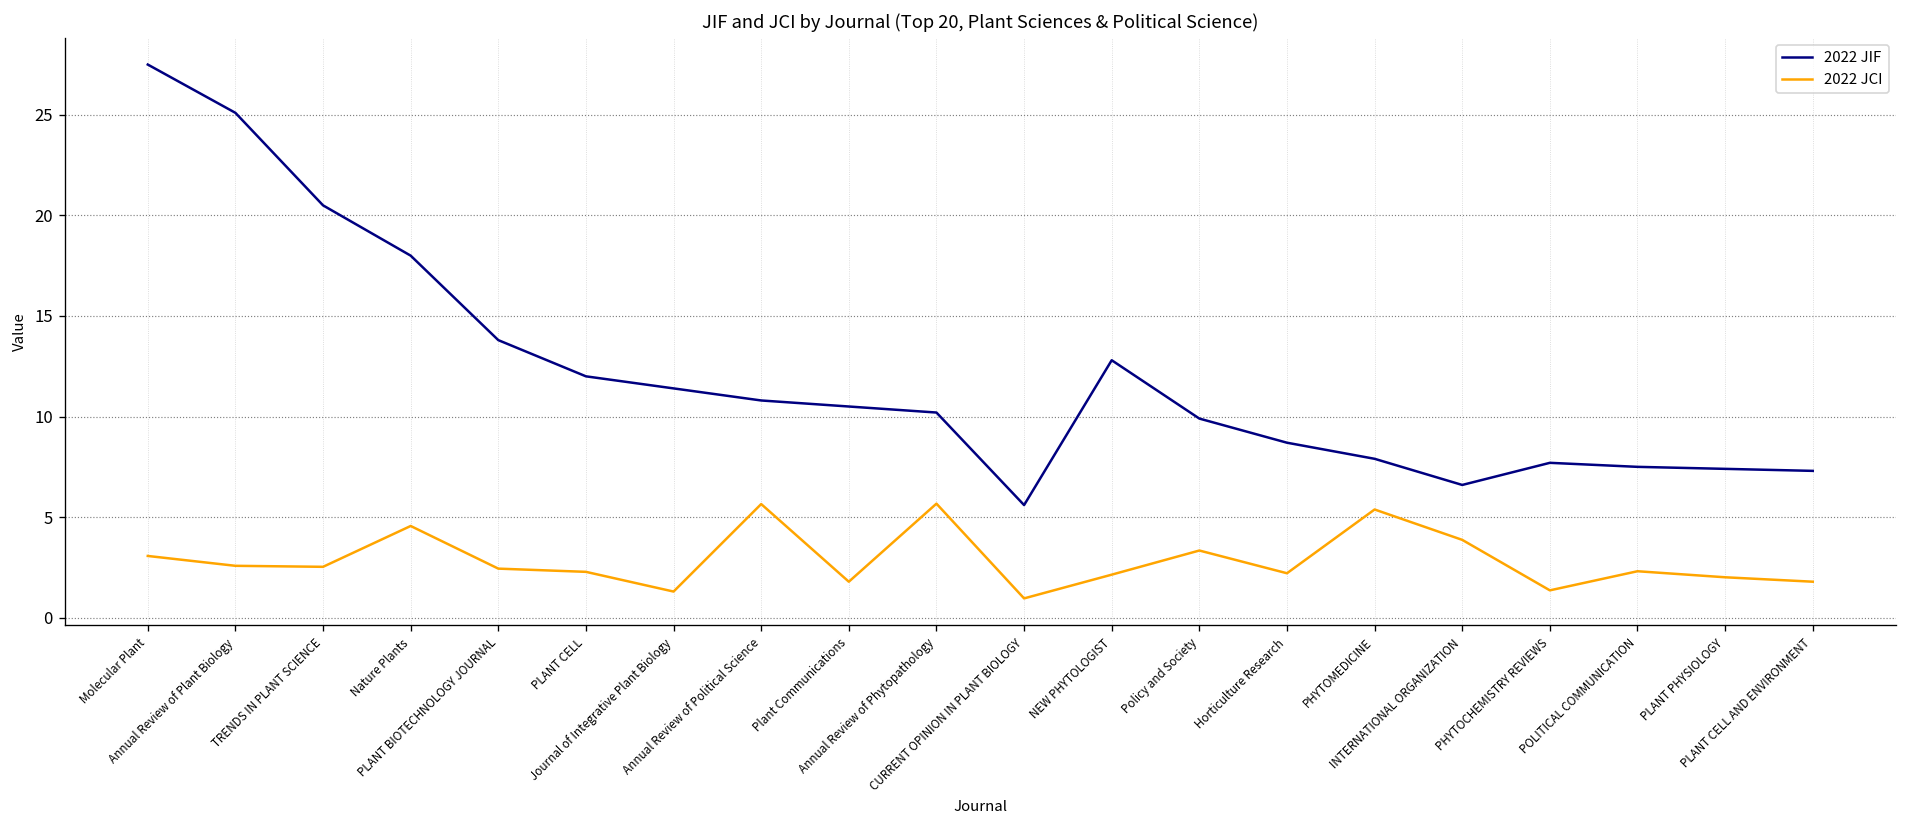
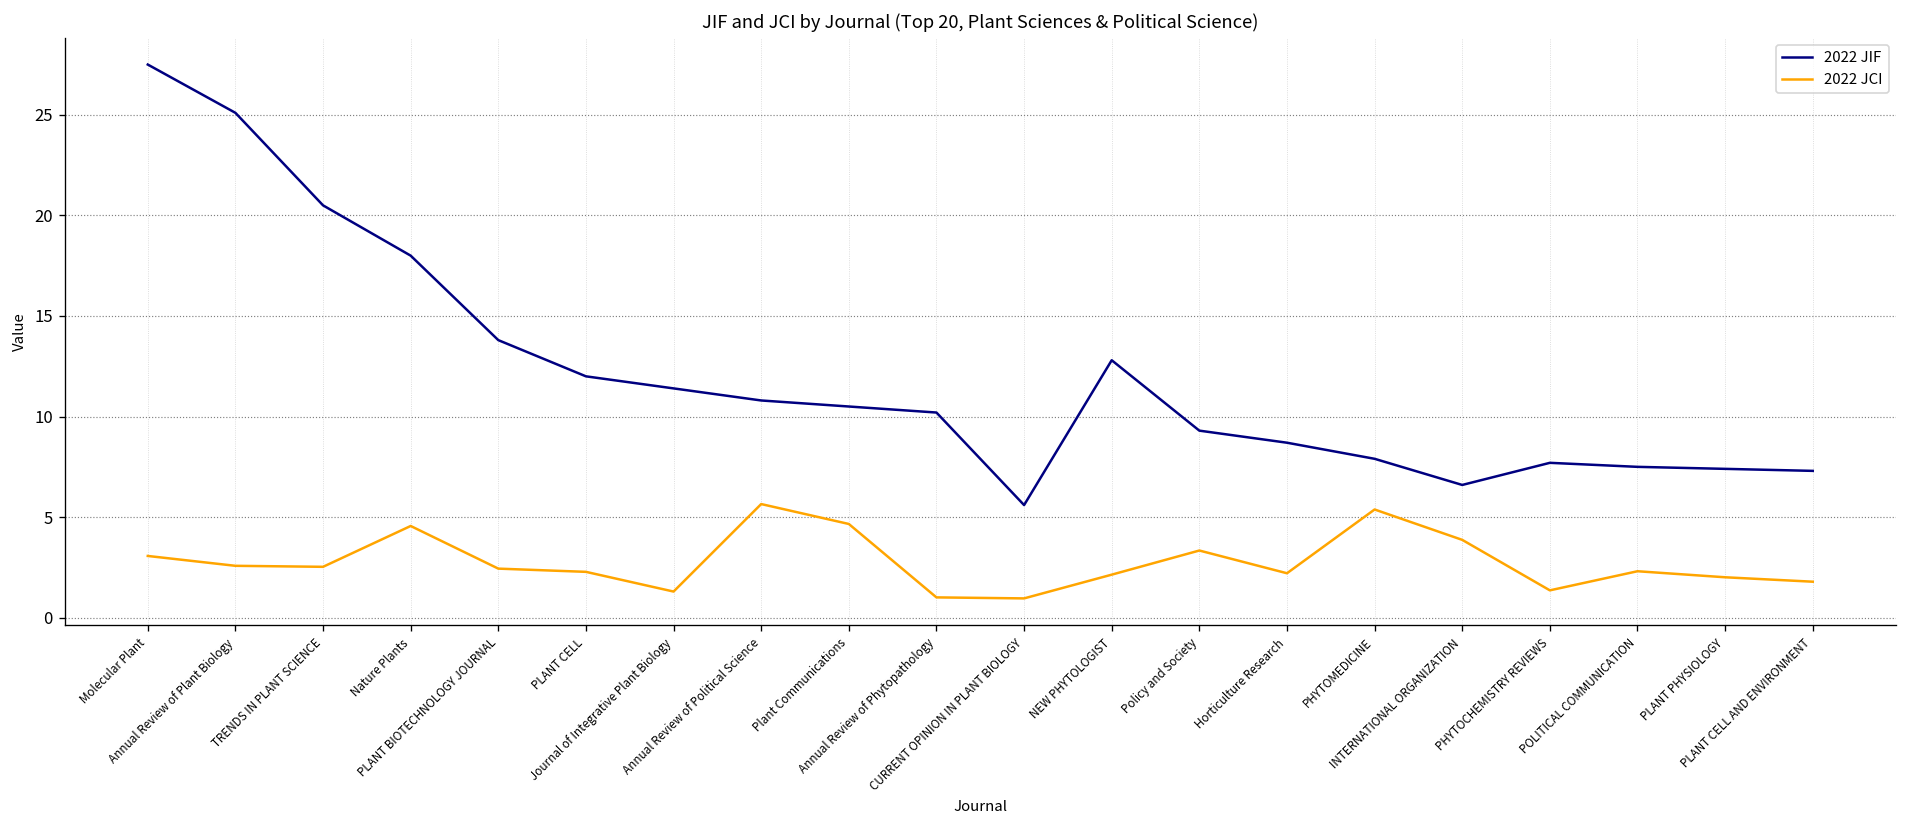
  {
    "2022 JIF": {
      "Molecular Plant": 27.5,
      "Annual Review of Plant Biology": 25.1,
      "TRENDS IN PLANT SCIENCE": 20.5,
      "Nature Plants": 18.0,
      "PLANT BIOTECHNOLOGY JOURNAL": 13.8,
      "PLANT CELL": 12.0,
      "Journal of Integrative Plant Biology": 11.4,
      "Annual Review of Political Science": 10.8,
      "Plant Communications": 10.5,
      "Annual Review of Phytopathology": 10.2,
      "CURRENT OPINION IN PLANT BIOLOGY": 5.6,
      "NEW PHYTOLOGIST": 12.8,
-     "Policy and Society": 9.9,
+     "Policy and Society": 9.3,
      "Horticulture Research": 8.7,
      "PHYTOMEDICINE": 7.9,
      "INTERNATIONAL ORGANIZATION": 6.6,
      "PHYTOCHEMISTRY REVIEWS": 7.7,
      "POLITICAL COMMUNICATION": 7.5,
      "PLANT PHYSIOLOGY": 7.4,
      "PLANT CELL AND ENVIRONMENT": 7.3
    },
    "2022 JCI": {
      "Molecular Plant": 3.1,
      "Annual Review of Plant Biology": 2.6,
      "TRENDS IN PLANT SCIENCE": 2.5,
      "Nature Plants": 4.6,
      "PLANT BIOTECHNOLOGY JOURNAL": 2.4,
      "PLANT CELL": 2.3,
      "Journal of Integrative Plant Biology": 1.3,
      "Annual Review of Political Science": 5.7,
-     "Plant Communications": 1.8,
-     "Annual Review of Phytopathology": 5.7,
+     "Plant Communications": 4.7,
+     "Annual Review of Phytopathology": 1.0,
      "CURRENT OPINION IN PLANT BIOLOGY": 1.0,
      "NEW PHYTOLOGIST": 2.1,
      "Policy and Society": 3.3,
      "Horticulture Research": 2.2,
      "PHYTOMEDICINE": 5.4,
      "INTERNATIONAL ORGANIZATION": 3.9,
      "PHYTOCHEMISTRY REVIEWS": 1.4,
      "POLITICAL COMMUNICATION": 2.3,
      "PLANT PHYSIOLOGY": 2.0,
      "PLANT CELL AND ENVIRONMENT": 1.8
    }
  }
